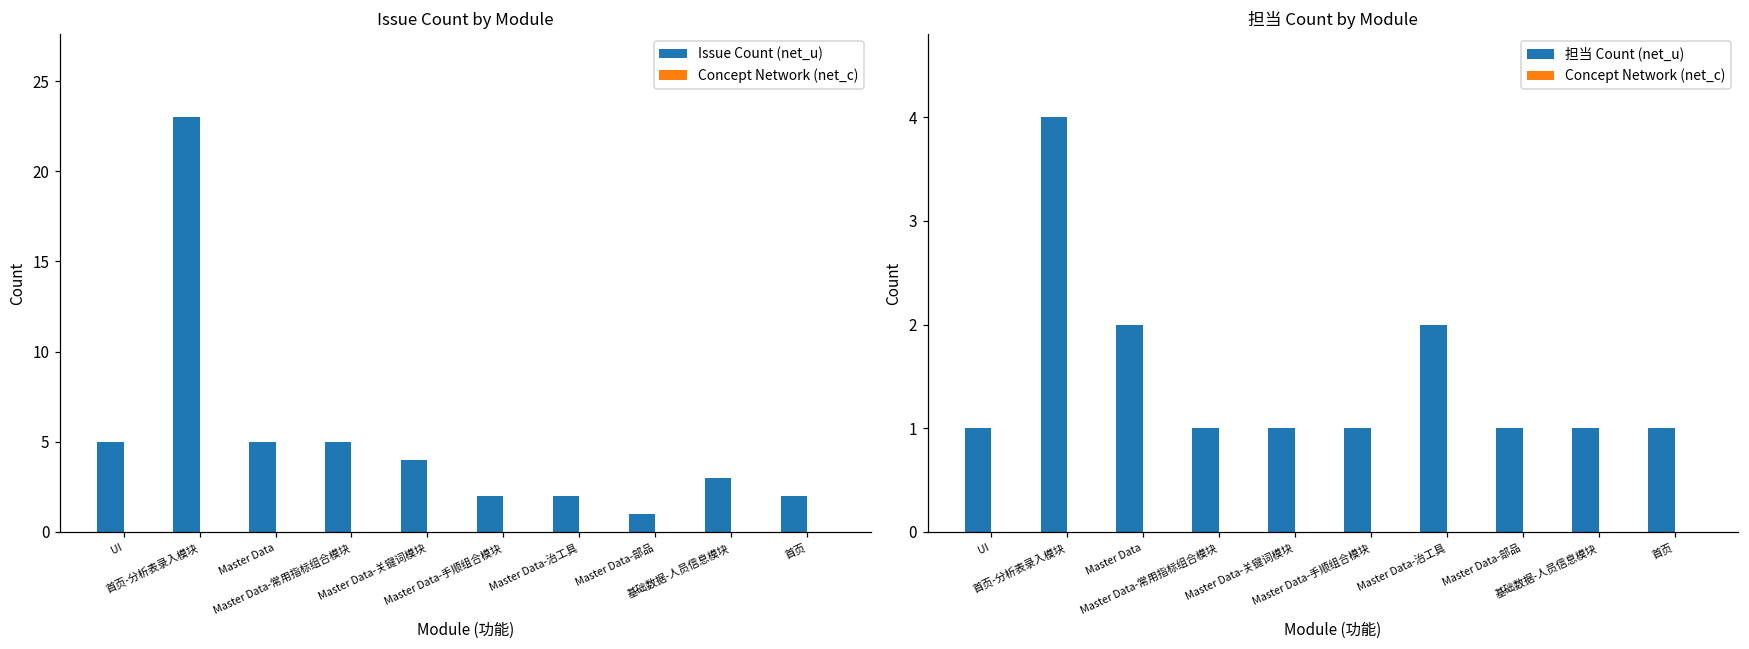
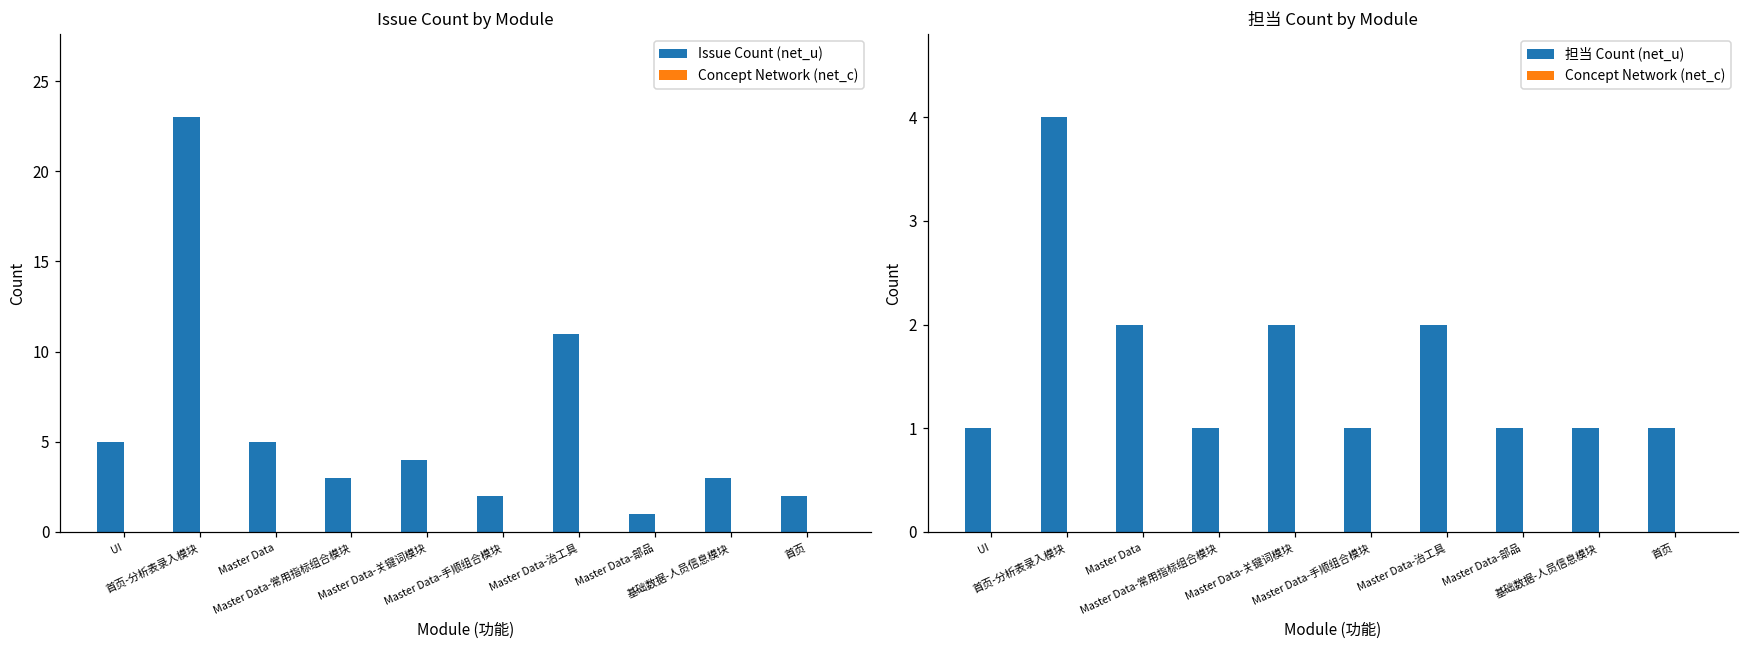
  {
    "Issue Count by Module": {
      "Issue Count (net_u)": {
        "UI": 5,
        "首页-分析表录入模块": 23,
        "Master Data": 5,
-       "Master Data-常用指标组合模块": 5,
+       "Master Data-常用指标组合模块": 3,
        "Master Data-关键词模块": 4,
        "Master Data-手顺组合模块": 2,
-       "Master Data-治工具": 2,
+       "Master Data-治工具": 11,
        "Master Data-部品": 1,
        "基础数据-人员信息模块": 3,
        "首页": 2
      },
      "Concept Network (net_c)": {
        "UI": 0,
        "首页-分析表录入模块": 0,
        "Master Data": 0,
        "Master Data-常用指标组合模块": 0,
        "Master Data-关键词模块": 0,
        "Master Data-手顺组合模块": 0,
        "Master Data-治工具": 0,
        "Master Data-部品": 0,
        "基础数据-人员信息模块": 0,
        "首页": 0
      }
    },
    "担当 Count by Module": {
      "担当 Count (net_u)": {
        "UI": 1,
        "首页-分析表录入模块": 4,
        "Master Data": 2,
        "Master Data-常用指标组合模块": 1,
-       "Master Data-关键词模块": 1,
+       "Master Data-关键词模块": 2,
        "Master Data-手顺组合模块": 1,
        "Master Data-治工具": 2,
        "Master Data-部品": 1,
        "基础数据-人员信息模块": 1,
        "首页": 1
      },
      "Concept Network (net_c)": {
        "UI": 0,
        "首页-分析表录入模块": 0,
        "Master Data": 0,
        "Master Data-常用指标组合模块": 0,
        "Master Data-关键词模块": 0,
        "Master Data-手顺组合模块": 0,
        "Master Data-治工具": 0,
        "Master Data-部品": 0,
        "基础数据-人员信息模块": 0,
        "首页": 0
      }
    }
  }
